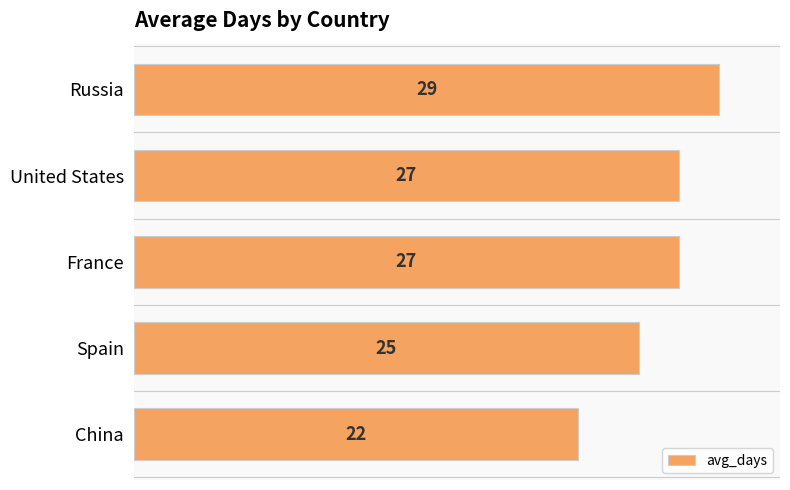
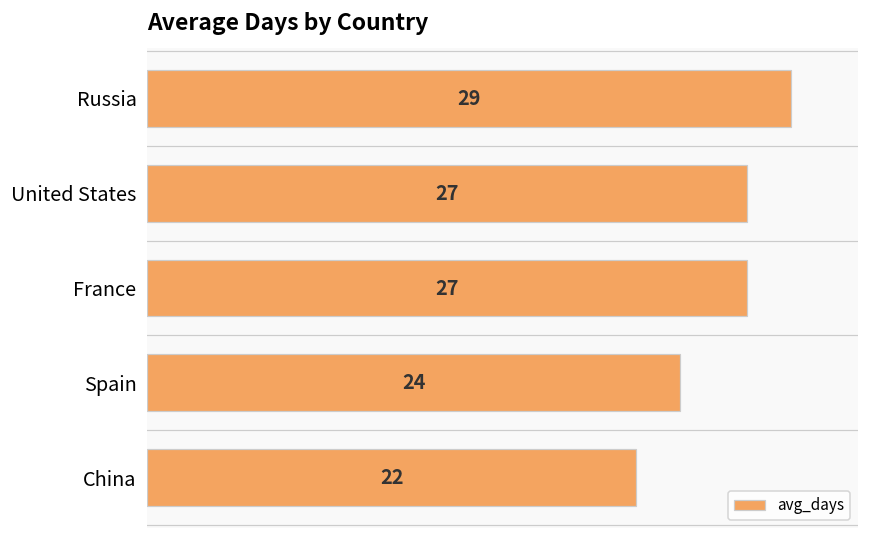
  {
    "Russia": 29,
    "United States": 27,
    "France": 27,
-   "Spain": 25,
+   "Spain": 24,
    "China": 22
  }
